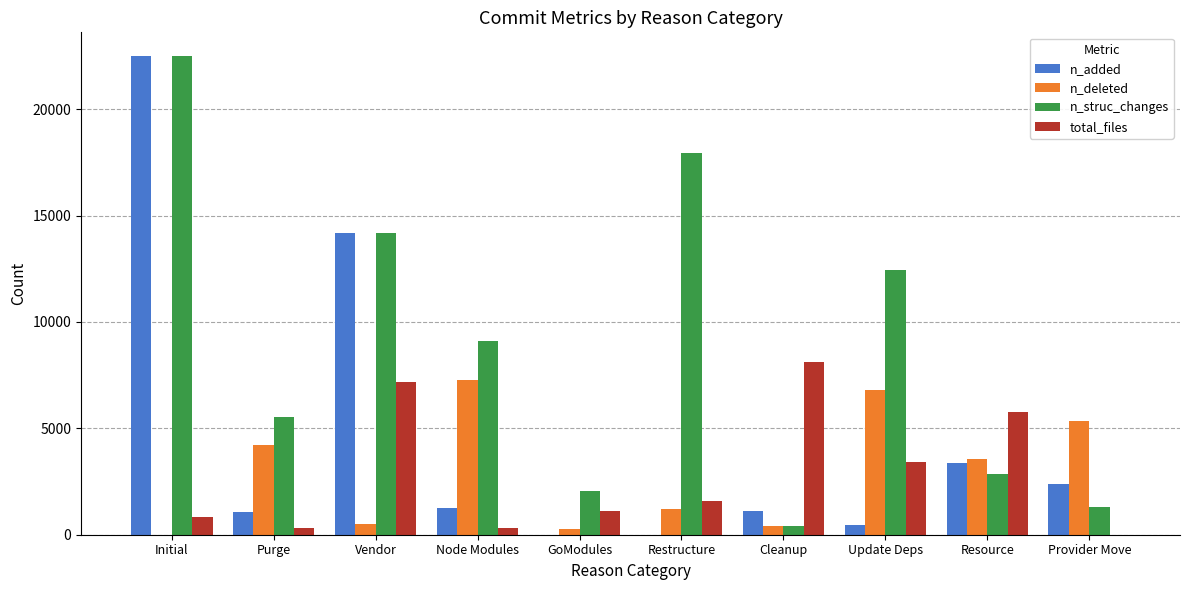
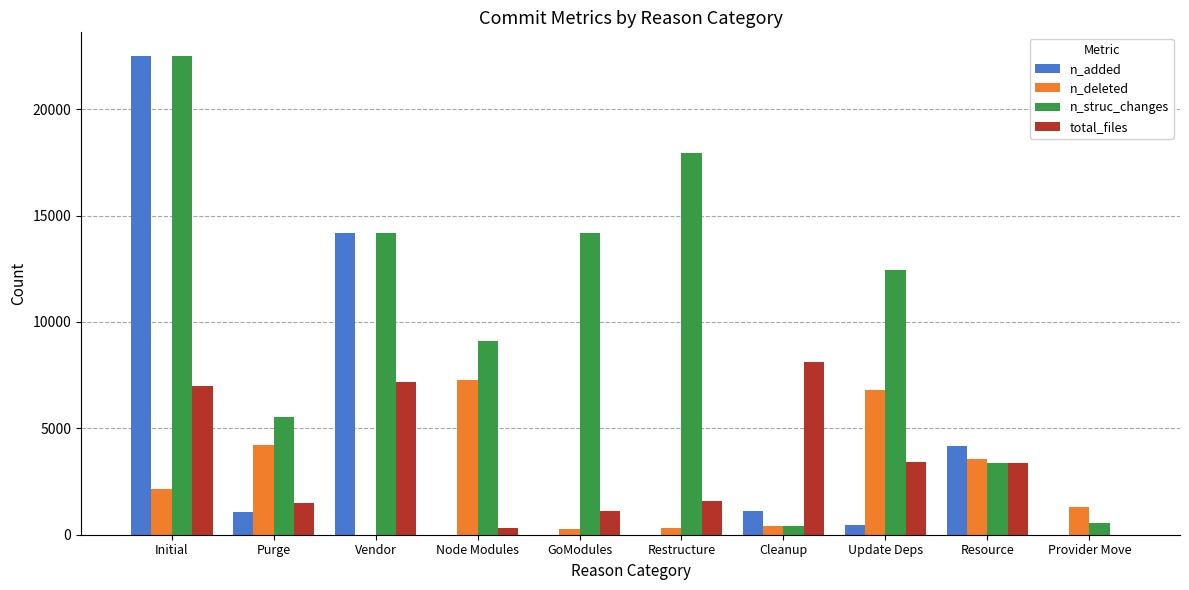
  {
    "n_added": {
      "Initial": 22500,
      "Purge": 1000,
      "Vendor": 14200,
-     "Node Modules": 1300,
+     "Node Modules": 0,
      "Restructure": 0,
      "Cleanup": 1100,
      "Update Deps": 500,
-     "Resource": 3400,
-     "Provider Move": 2400
+     "Resource": 4200,
+     "Provider Move": 0
    },
    "n_deleted": {
-     "Initial": 0,
+     "Initial": 2100,
      "Purge": 4200,
-     "Vendor": 500,
+     "Vendor": 0,
      "Node Modules": 7300,
      "GoModules": 300,
-     "Restructure": 1200,
+     "Restructure": 300,
      "Cleanup": 400,
      "Update Deps": 6800,
      "Resource": 3600,
-     "Provider Move": 5300
+     "Provider Move": 1300
    },
    "n_struc_changes": {
      "Initial": 22500,
      "Purge": 5600,
      "Vendor": 14200,
      "Node Modules": 9100,
-     "GoModules": 2100,
+     "GoModules": 14200,
      "Restructure": 17900,
      "Cleanup": 400,
      "Update Deps": 12400,
-     "Resource": 2900,
-     "Provider Move": 1300
+     "Resource": 3400,
+     "Provider Move": 500
    },
    "total_files": {
-     "Initial": 800,
-     "Purge": 300,
+     "Initial": 7000,
+     "Purge": 1500,
      "Vendor": 7200,
      "Node Modules": 300,
      "GoModules": 1100,
      "Restructure": 1600,
      "Cleanup": 8100,
      "Update Deps": 3400,
-     "Resource": 5800,
+     "Resource": 3400,
      "Provider Move": 0
    }
  }
